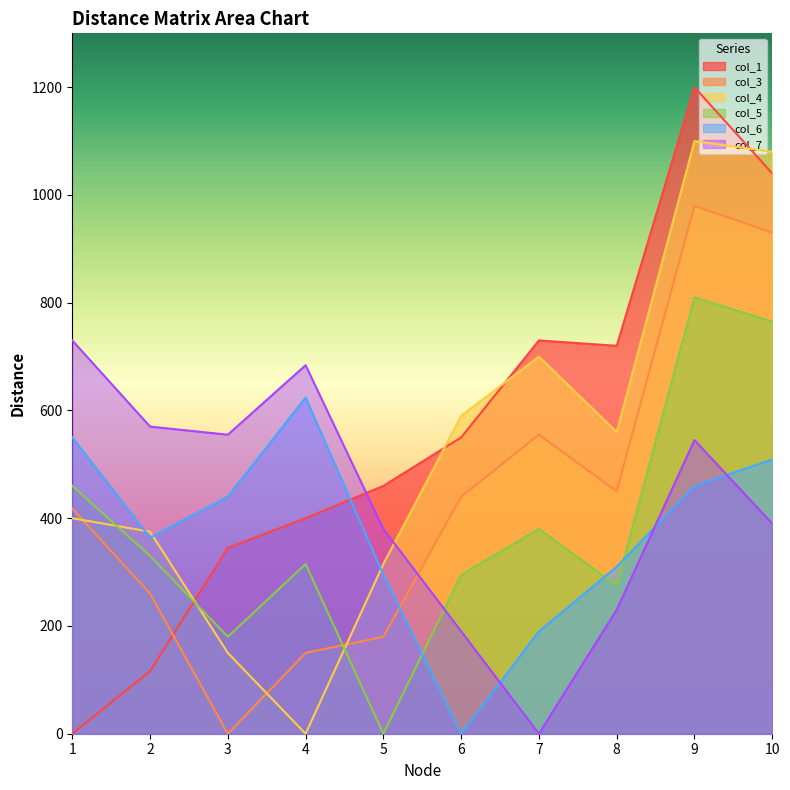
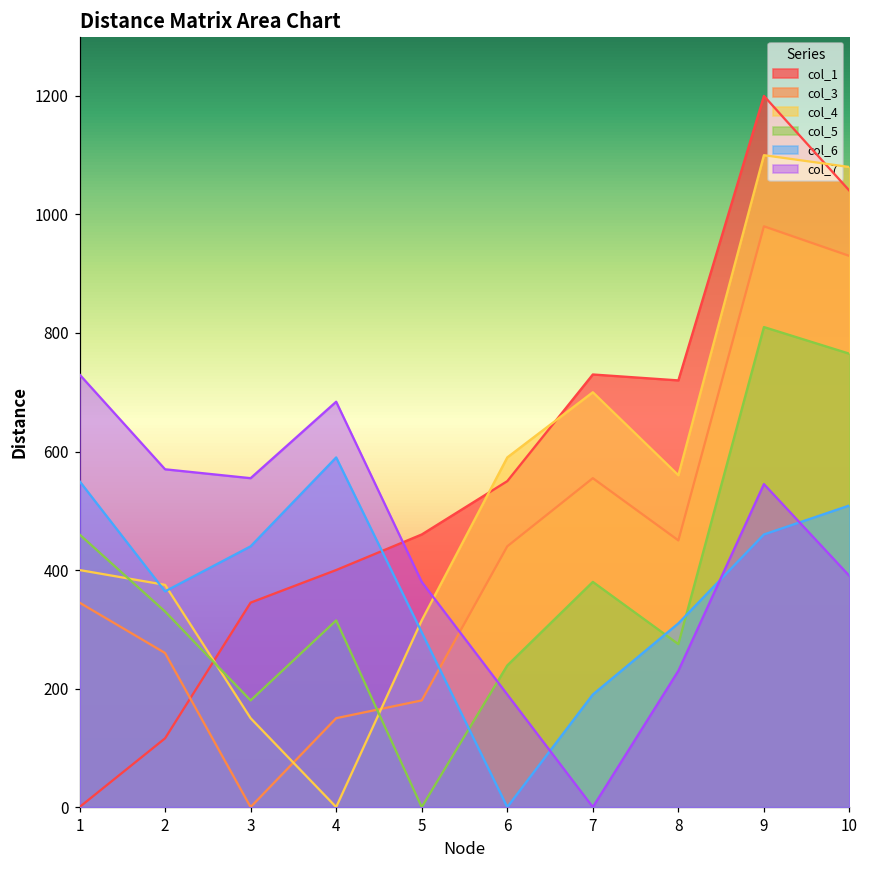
  {
    "col_1": {
      "1": 0,
      "2": 120,
      "3": 350,
      "4": 400,
      "5": 460,
      "6": 550,
      "7": 730,
      "8": 720,
      "9": 1200,
      "10": 1040
    },
    "col_3": {
-     "1": 420,
+     "1": 350,
      "2": 260,
      "3": 0,
      "4": 150,
      "5": 180,
      "6": 440,
      "7": 560,
      "8": 450,
      "9": 980,
      "10": 930
    },
    "col_4": {
      "1": 400,
      "2": 380,
      "3": 150,
      "4": 0,
      "5": 320,
      "6": 590,
      "7": 700,
      "8": 560,
      "9": 1100,
      "10": 1080
    },
    "col_5": {
      "1": 460,
      "2": 330,
      "3": 180,
      "4": 320,
      "5": 0,
-     "6": 300,
+     "6": 240,
      "7": 380,
      "8": 280,
      "9": 810,
      "10": 770
    },
    "col_6": {
      "1": 550,
      "2": 360,
      "3": 440,
-     "4": 620,
+     "4": 590,
      "5": 300,
      "6": 0,
      "7": 190,
      "8": 310,
      "9": 460,
      "10": 510
    },
    "col_7": {
      "1": 730,
      "2": 570,
      "3": 560,
      "4": 680,
      "5": 380,
      "6": 190,
      "7": 0,
      "8": 230,
      "9": 550,
      "10": 390
    }
  }
